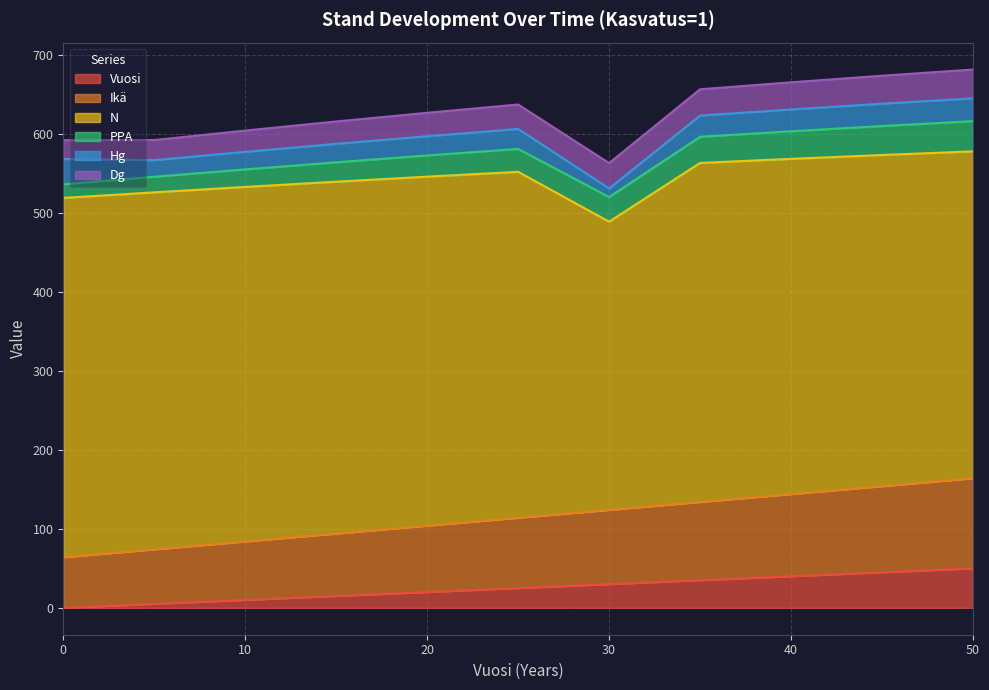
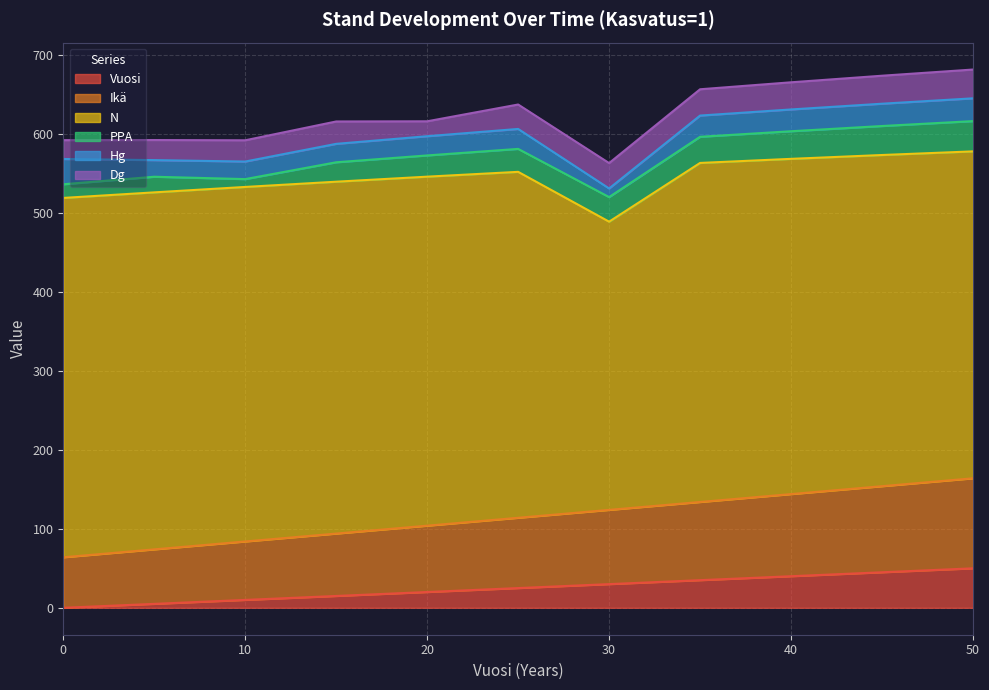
  {
    "N": {
      "0": 460,
      "10": 450,
      "20": 440,
      "30": 360,
      "40": 420,
      "50": 410
    },
    "PPA": {
      "0": 20,
-     "10": 20,
+     "10": 10,
      "20": 30,
      "30": 30,
      "40": 30,
      "50": 40
    },
    "Hg": {
      "0": 30,
      "10": 20,
      "20": 20,
      "30": 10,
      "40": 30,
      "50": 30
    },
    "Dg": {
      "0": 20,
      "10": 30,
-     "20": 30,
+     "20": 20,
      "30": 30,
      "40": 30,
      "50": 40
    }
  }
